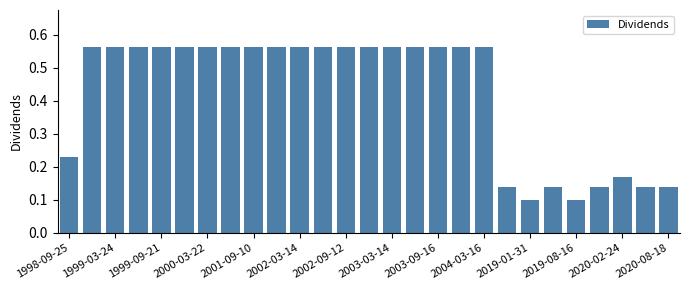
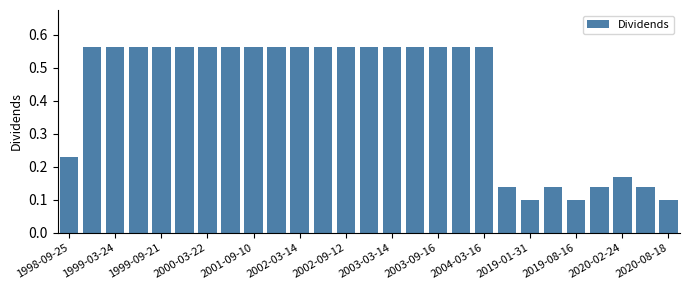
  {
    "1998-09-25": 0.23,
    "1999-03-24": 0.56,
    "1999-09-21": 0.56,
    "2000-03-22": 0.56,
    "2001-09-10": 0.56,
    "2002-03-14": 0.56,
    "2002-09-12": 0.56,
    "2003-03-14": 0.56,
    "2003-09-16": 0.56,
    "2004-03-16": 0.56,
    "2019-01-31": 0.10,
    "2019-08-16": 0.10,
    "2020-02-24": 0.17,
-   "2020-08-18": 0.14
+   "2020-08-18": 0.10
  }
